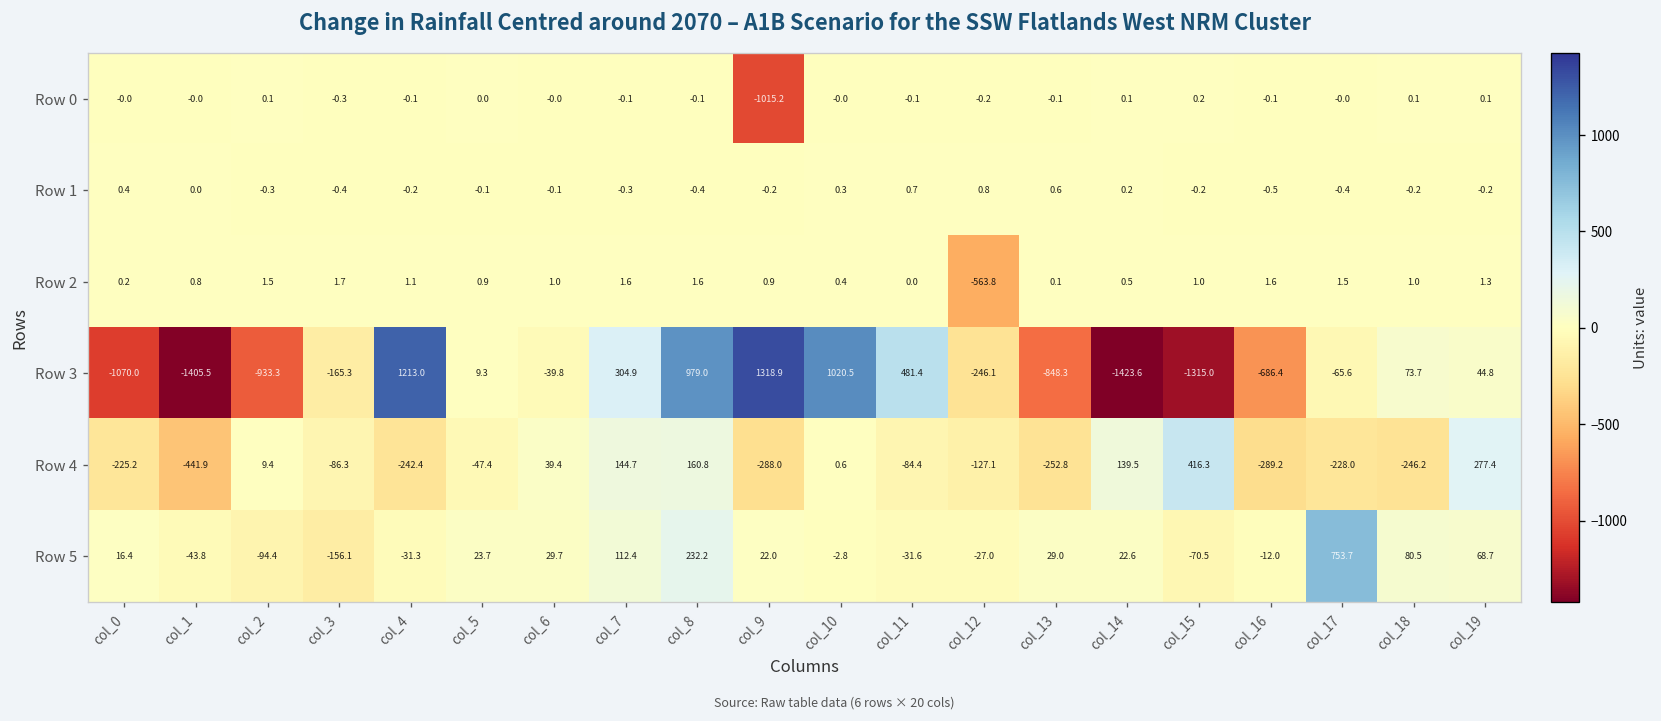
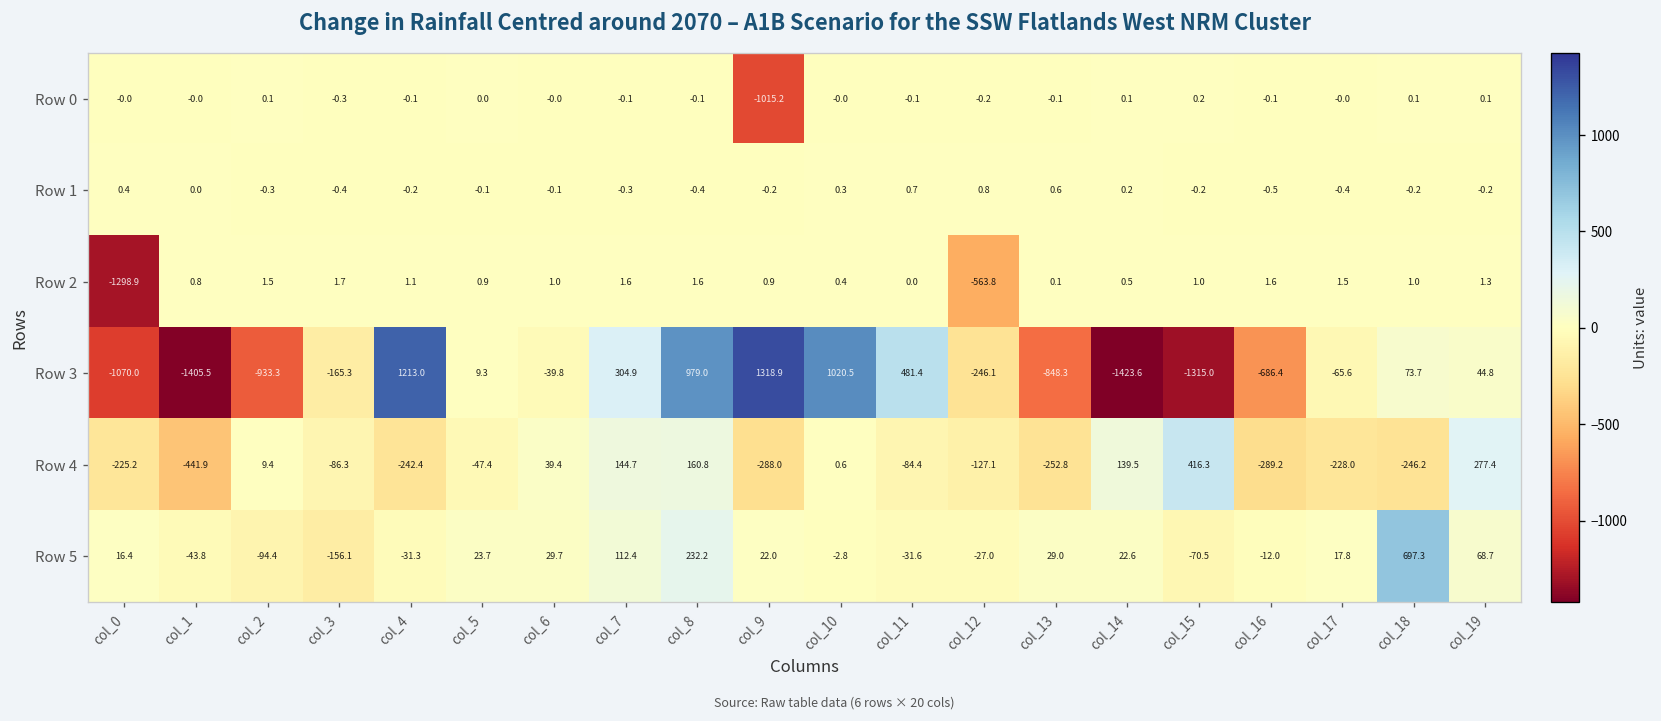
  {
    "Row 0": {
      "col_0": -0.0,
      "col_1": -0.0,
      "col_2": 0.1,
      "col_3": -0.3,
      "col_4": -0.1,
      "col_5": 0.0,
      "col_6": -0.0,
      "col_7": -0.1,
      "col_8": -0.1,
      "col_9": -1015.2,
      "col_10": -0.0,
      "col_11": -0.1,
      "col_12": -0.2,
      "col_13": -0.1,
      "col_14": 0.1,
      "col_15": 0.2,
      "col_16": -0.1,
      "col_17": -0.0,
      "col_18": 0.1,
      "col_19": 0.1
    },
    "Row 1": {
      "col_0": 0.4,
      "col_1": 0.0,
      "col_2": -0.3,
      "col_3": -0.4,
      "col_4": -0.2,
      "col_5": -0.1,
      "col_6": -0.1,
      "col_7": -0.3,
      "col_8": -0.4,
      "col_9": -0.2,
      "col_10": 0.3,
      "col_11": 0.7,
      "col_12": 0.8,
      "col_13": 0.6,
      "col_14": 0.2,
      "col_15": -0.2,
      "col_16": -0.5,
      "col_17": -0.4,
      "col_18": -0.2,
      "col_19": -0.2
    },
    "Row 2": {
-     "col_0": 0.2,
+     "col_0": -1298.9,
      "col_1": 0.8,
      "col_2": 1.5,
      "col_3": 1.7,
      "col_4": 1.1,
      "col_5": 0.9,
      "col_6": 1.0,
      "col_7": 1.6,
      "col_8": 1.6,
      "col_9": 0.9,
      "col_10": 0.4,
      "col_11": 0.0,
      "col_12": -563.8,
      "col_13": 0.1,
      "col_14": 0.5,
      "col_15": 1.0,
      "col_16": 1.6,
      "col_17": 1.5,
      "col_18": 1.0,
      "col_19": 1.3
    },
    "Row 3": {
      "col_0": -1070.0,
      "col_1": -1405.5,
      "col_2": -933.3,
      "col_3": -165.3,
      "col_4": 1213.0,
      "col_5": 9.3,
      "col_6": -39.8,
      "col_7": 304.9,
      "col_8": 979.0,
      "col_9": 1318.9,
      "col_10": 1020.5,
      "col_11": 481.4,
      "col_12": -246.1,
      "col_13": -848.3,
      "col_14": -1423.6,
      "col_15": -1315.0,
      "col_16": -686.4,
      "col_17": -65.6,
      "col_18": 73.7,
      "col_19": 44.8
    },
    "Row 4": {
      "col_0": -225.2,
      "col_1": -441.9,
      "col_2": 9.4,
      "col_3": -86.3,
      "col_4": -242.4,
      "col_5": -47.4,
      "col_6": 39.4,
      "col_7": 144.7,
      "col_8": 160.8,
      "col_9": -288.0,
      "col_10": 0.6,
      "col_11": -84.4,
      "col_12": -127.1,
      "col_13": -252.8,
      "col_14": 139.5,
      "col_15": 416.3,
      "col_16": -289.2,
      "col_17": -228.0,
      "col_18": -246.2,
      "col_19": 277.4
    },
    "Row 5": {
      "col_0": 16.4,
      "col_1": -43.8,
      "col_2": -94.4,
      "col_3": -156.1,
      "col_4": -31.3,
      "col_5": 23.7,
      "col_6": 29.7,
      "col_7": 112.4,
      "col_8": 232.2,
      "col_9": 22.0,
      "col_10": -2.8,
      "col_11": -31.6,
      "col_12": -27.0,
      "col_13": 29.0,
      "col_14": 22.6,
      "col_15": -70.5,
      "col_16": -12.0,
-     "col_17": 753.7,
-     "col_18": 80.5,
+     "col_17": 17.8,
+     "col_18": 697.3,
      "col_19": 68.7
    }
  }
